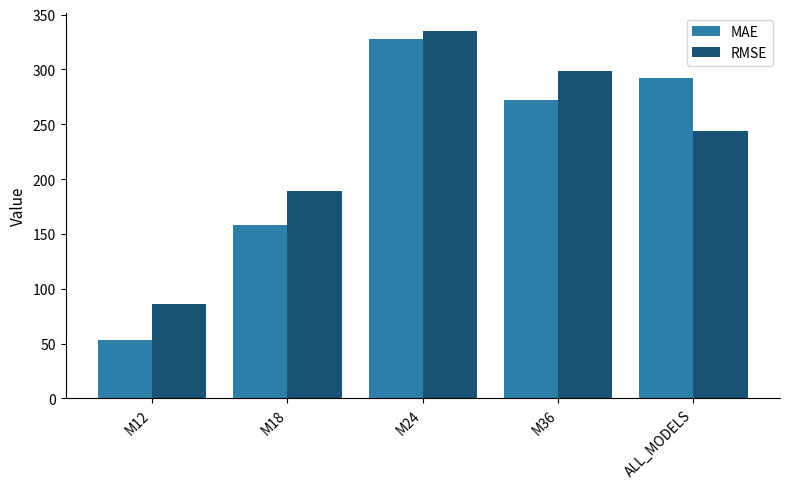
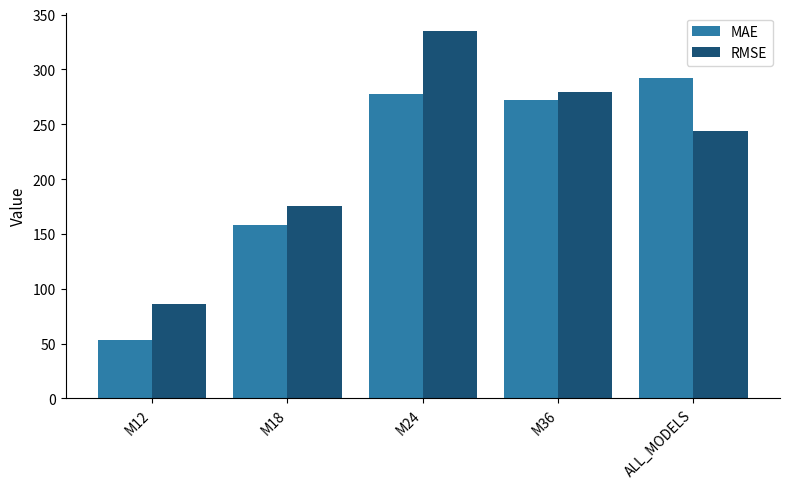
  {
    "MAE": {
      "M12": 53,
      "M18": 158,
-     "M24": 327,
+     "M24": 277,
      "M36": 272,
      "ALL_MODELS": 292
    },
    "RMSE": {
      "M12": 86,
-     "M18": 189,
+     "M18": 175,
      "M24": 335,
-     "M36": 299,
+     "M36": 279,
      "ALL_MODELS": 244
    }
  }
